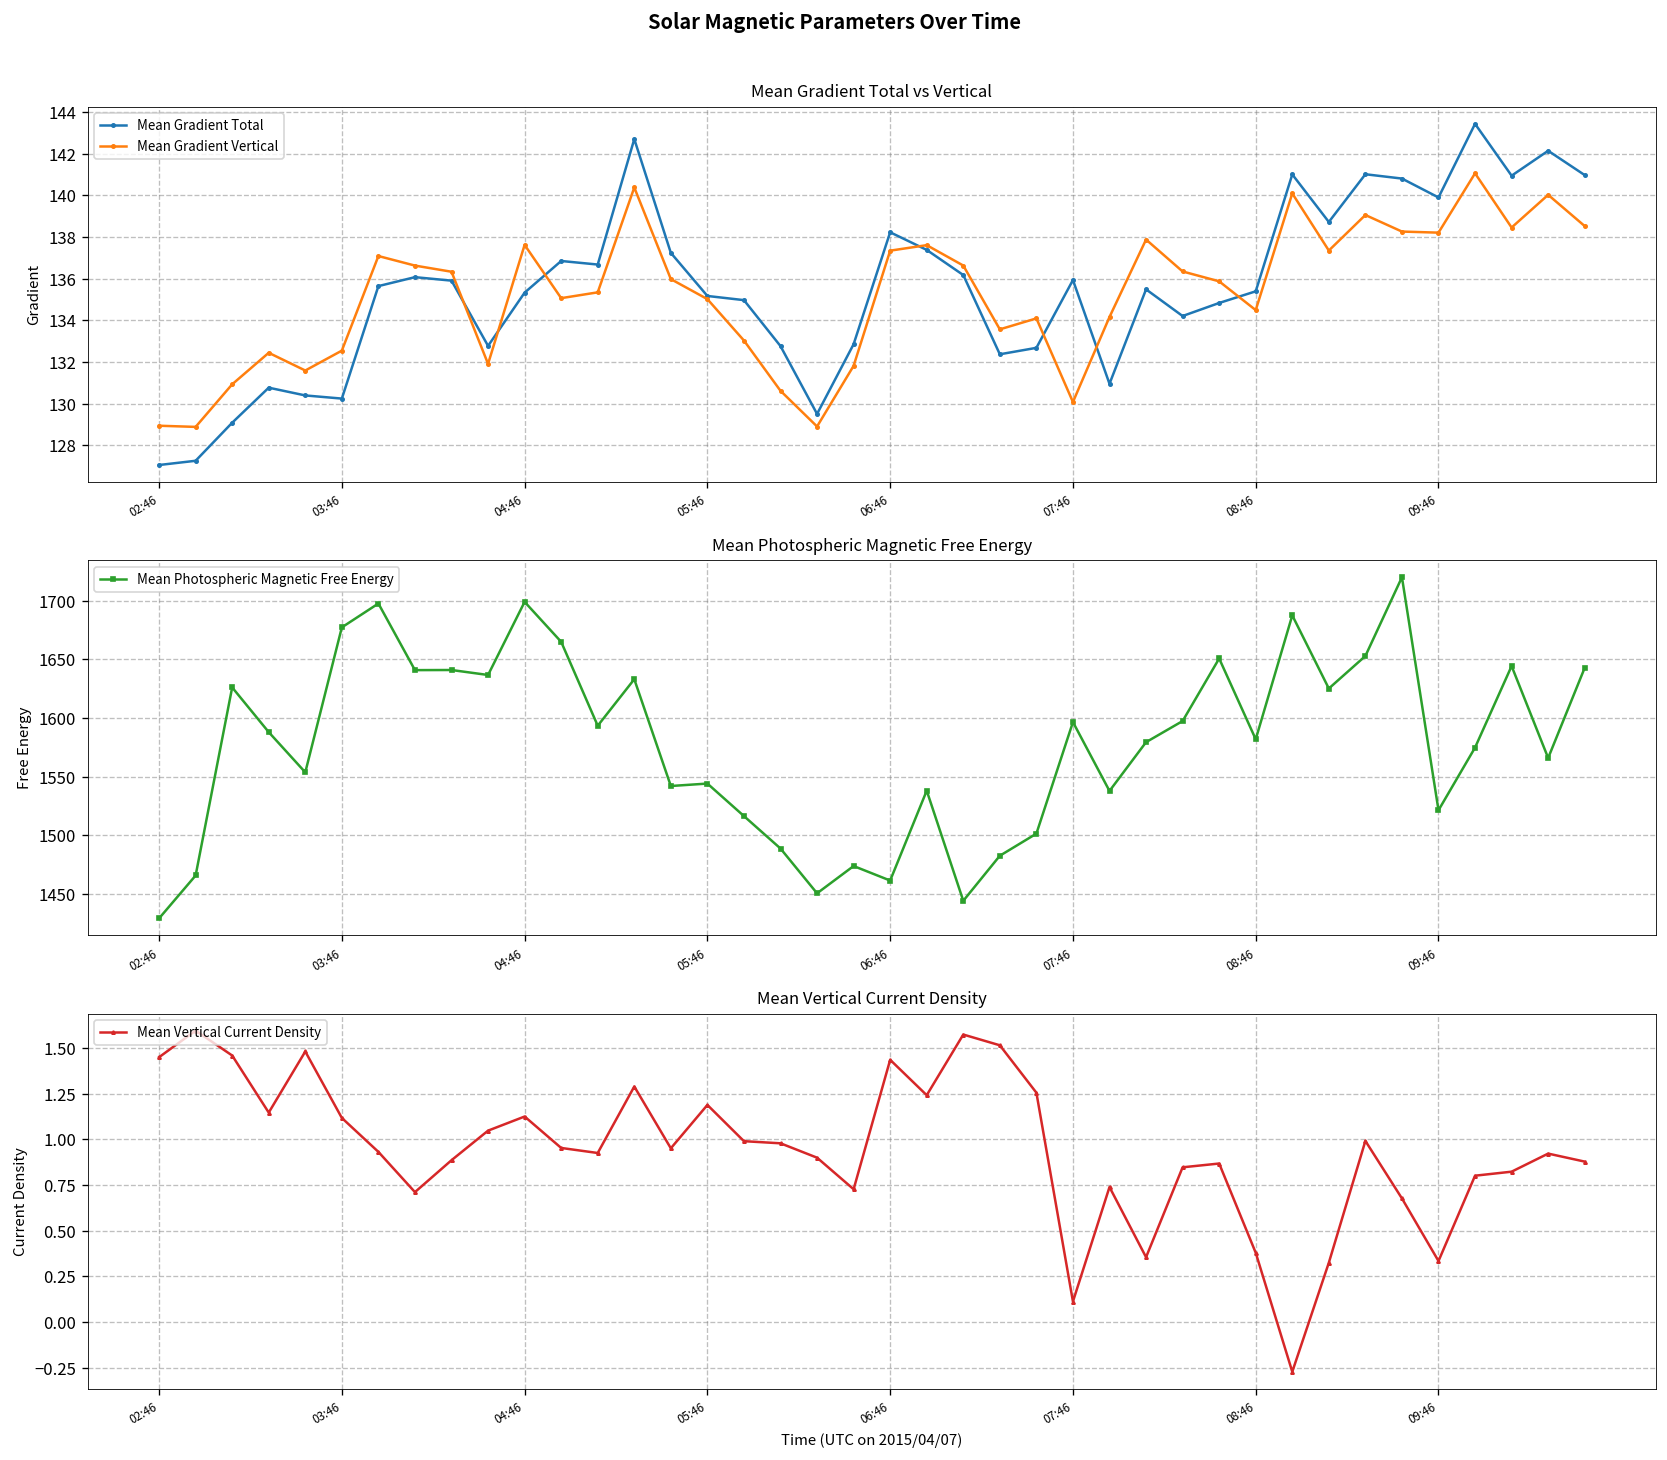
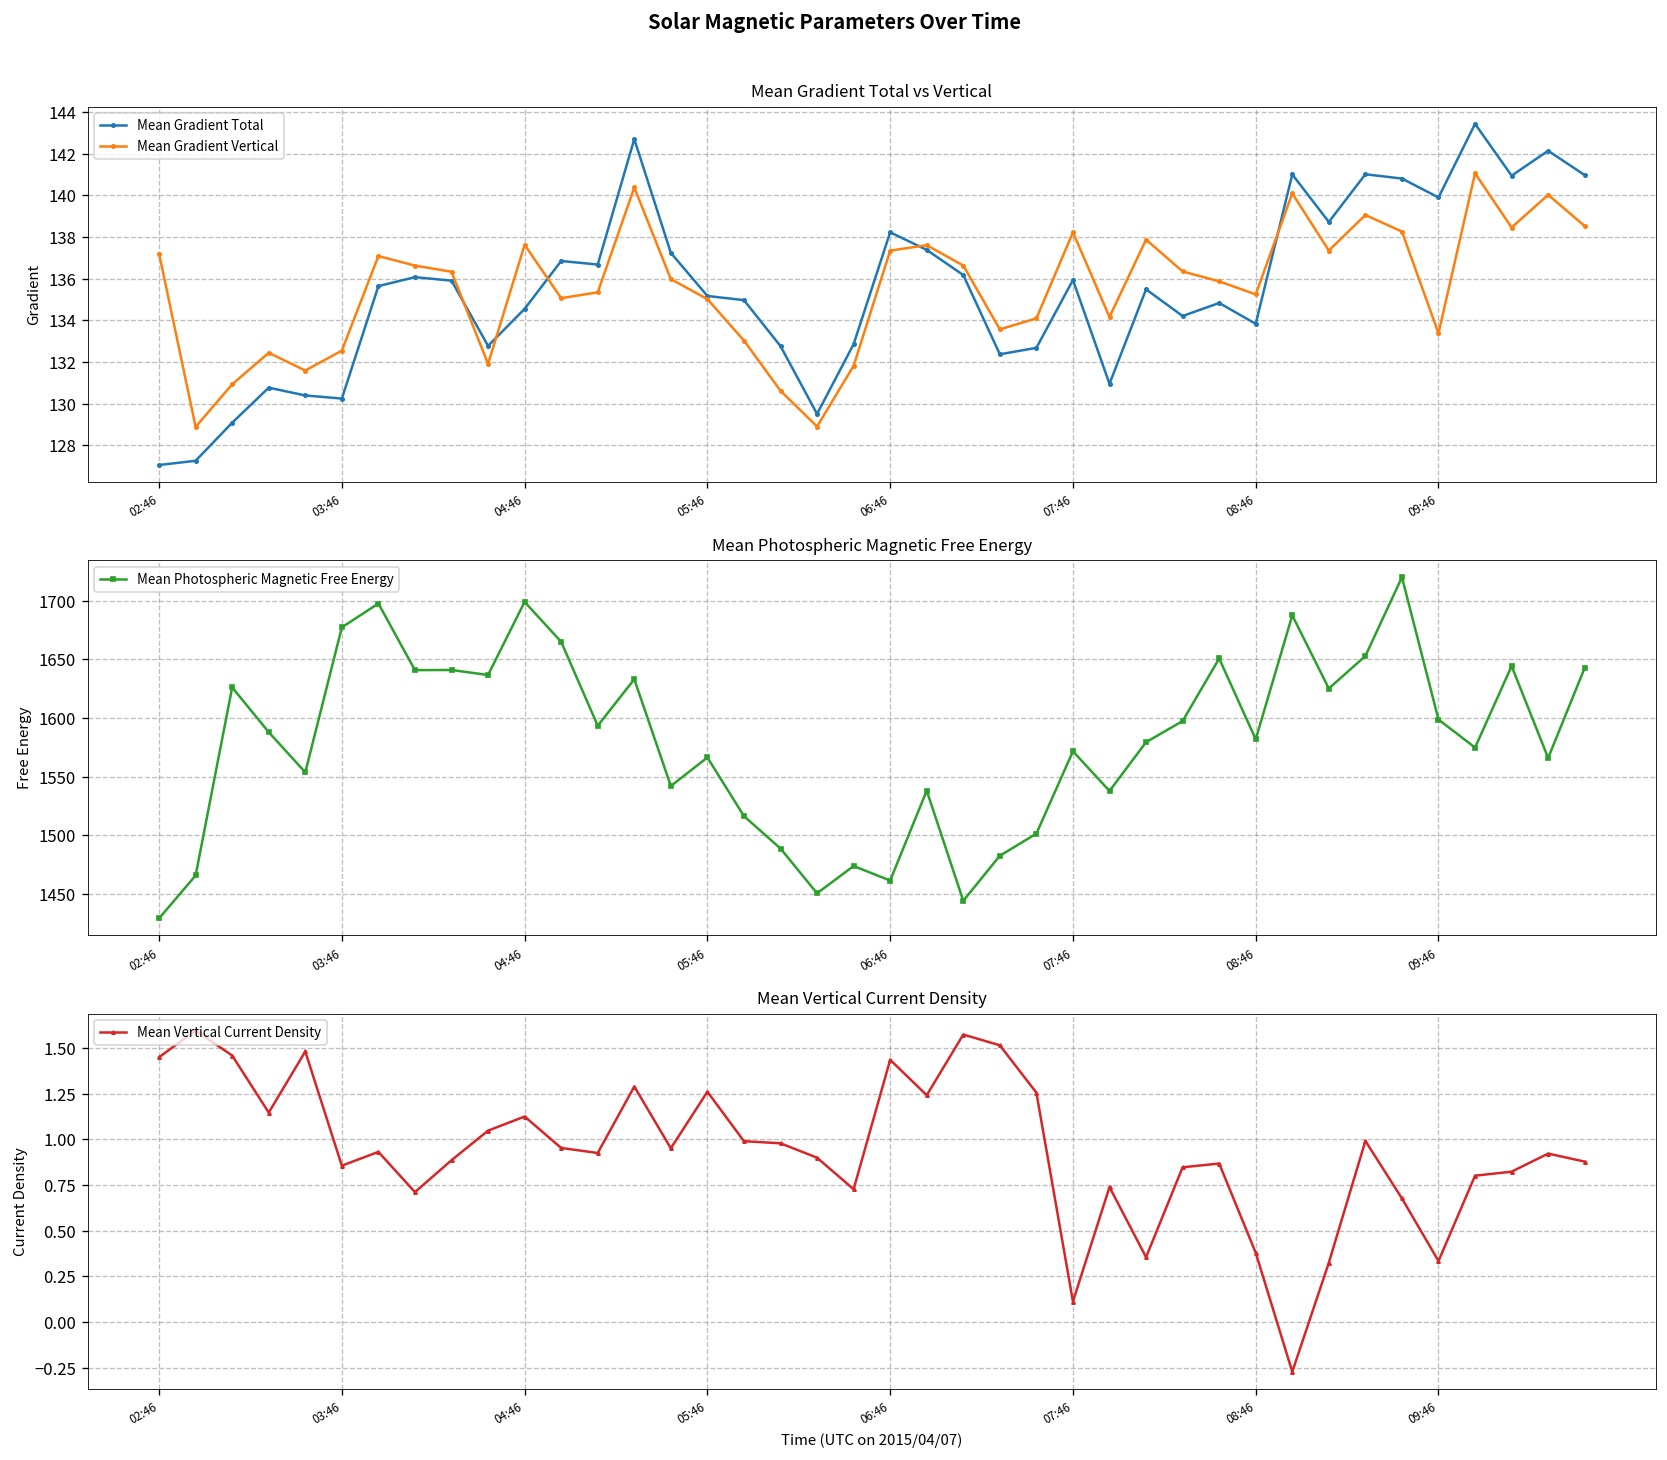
  {
    "Mean Gradient Total vs Vertical": {
      "Mean Gradient Total": {
        "02:46": 127.1,
        "03:46": 130.3,
-       "04:46": 135.3,
+       "04:46": 134.6,
        "05:46": 135.2,
        "06:46": 138.2,
        "07:46": 135.9,
-       "08:46": 135.4,
+       "08:46": 133.8,
        "09:46": 139.9
      },
      "Mean Gradient Vertical": {
-       "02:46": 128.9,
+       "02:46": 137.2,
        "03:46": 132.6,
        "04:46": 137.6,
        "05:46": 135.0,
        "06:46": 137.3,
-       "07:46": 130.1,
-       "08:46": 134.5,
-       "09:46": 138.2
+       "07:46": 138.2,
+       "08:46": 135.2,
+       "09:46": 133.4
      }
    },
    "Mean Photospheric Magnetic Free Energy": {
      "02:46": 1430,
      "03:46": 1680,
      "04:46": 1700,
-     "05:46": 1540,
+     "05:46": 1570,
      "06:46": 1460,
-     "07:46": 1600,
+     "07:46": 1570,
      "08:46": 1580,
-     "09:46": 1520
+     "09:46": 1600
    },
    "Mean Vertical Current Density": {
      "02:46": 1.45,
-     "03:46": 1.12,
+     "03:46": 0.86,
      "04:46": 1.13,
-     "05:46": 1.19,
+     "05:46": 1.26,
      "06:46": 1.44,
      "07:46": 0.11,
      "08:46": 0.38,
      "09:46": 0.33
    }
  }
